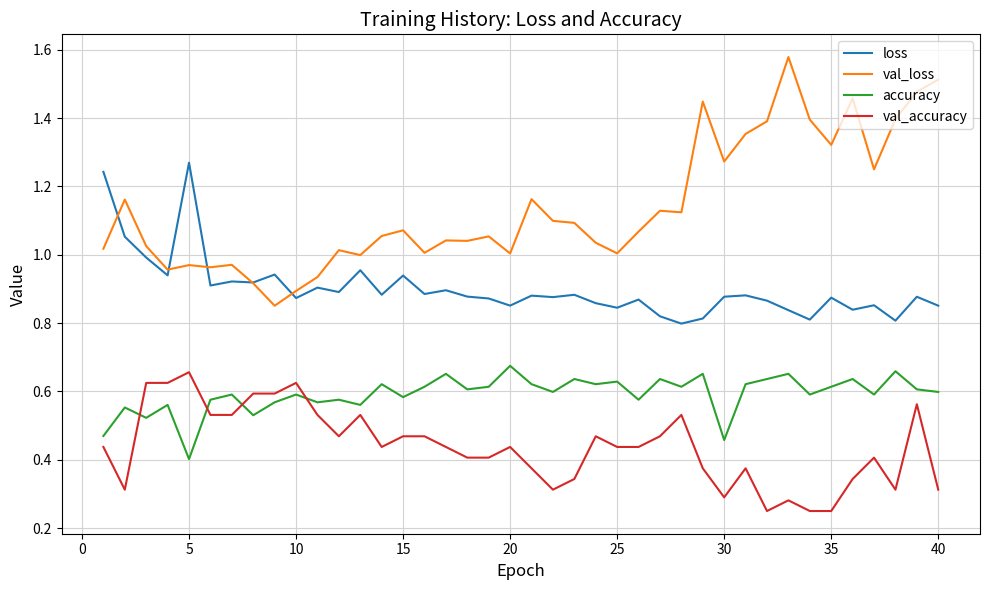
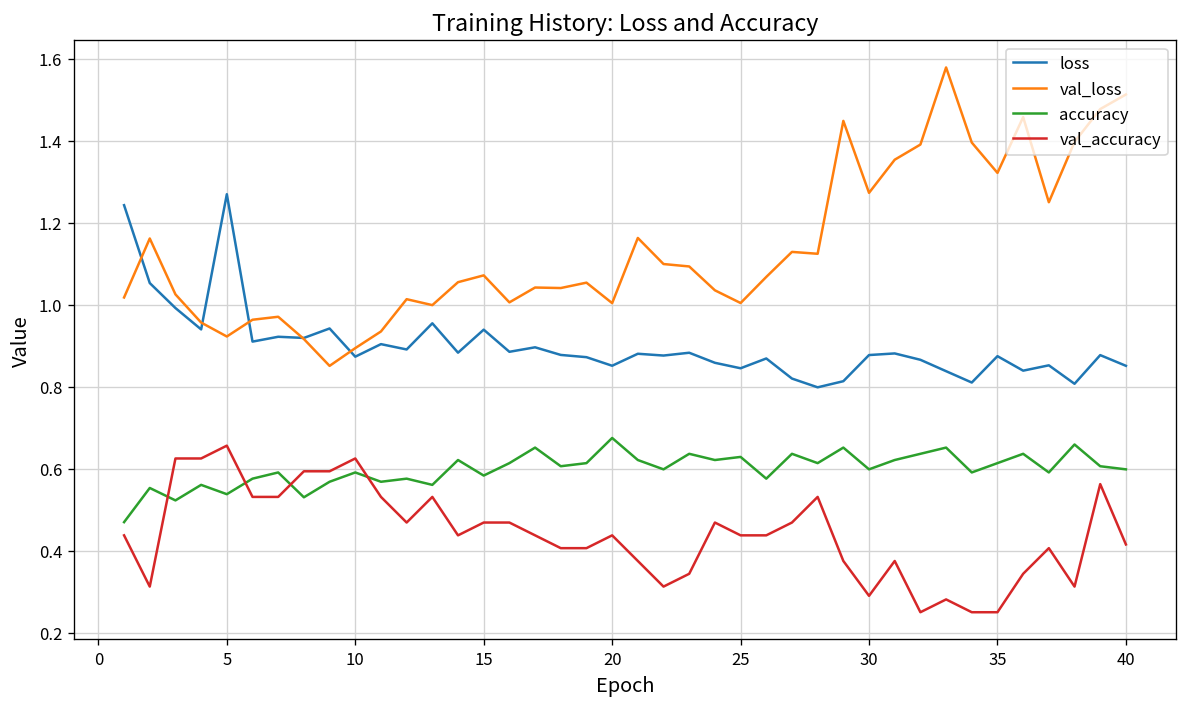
  {
    "loss": {
      "5": 1.27,
      "10": 0.87,
      "15": 0.94,
      "20": 0.85,
      "25": 0.84,
      "30": 0.88,
      "35": 0.87,
      "40": 0.85
    },
    "val_loss": {
-     "5": 0.97,
+     "5": 0.92,
      "10": 0.89,
      "15": 1.07,
      "20": 1.00,
      "25": 1.00,
      "30": 1.27,
      "35": 1.32
    },
    "accuracy": {
-     "5": 0.40,
+     "5": 0.54,
      "10": 0.59,
      "15": 0.58,
      "20": 0.68,
      "25": 0.63,
-     "30": 0.46,
+     "30": 0.60,
      "35": 0.61,
      "40": 0.60
    },
    "val_accuracy": {
      "5": 0.66,
      "10": 0.63,
      "15": 0.47,
      "20": 0.44,
      "25": 0.44,
      "30": 0.29,
      "35": 0.25,
-     "40": 0.31
+     "40": 0.42
    }
  }
